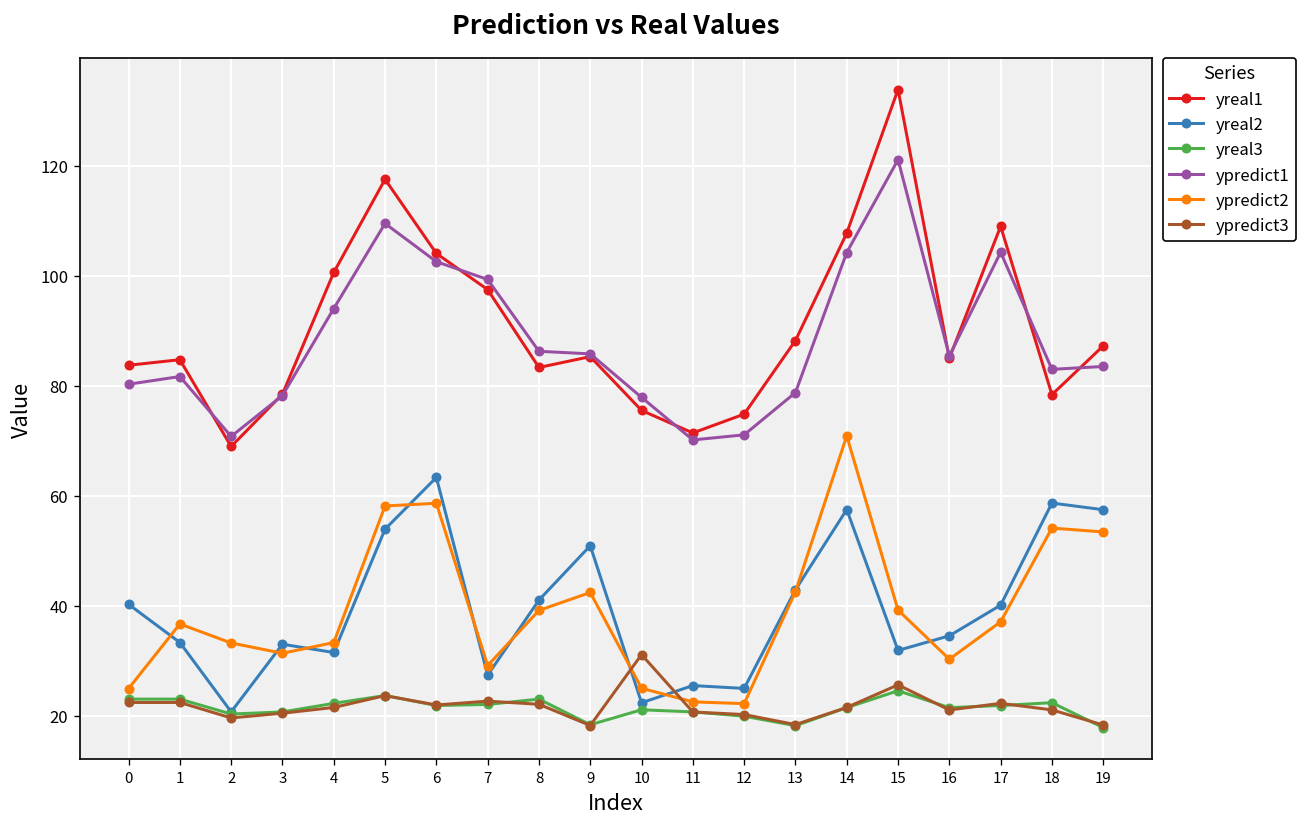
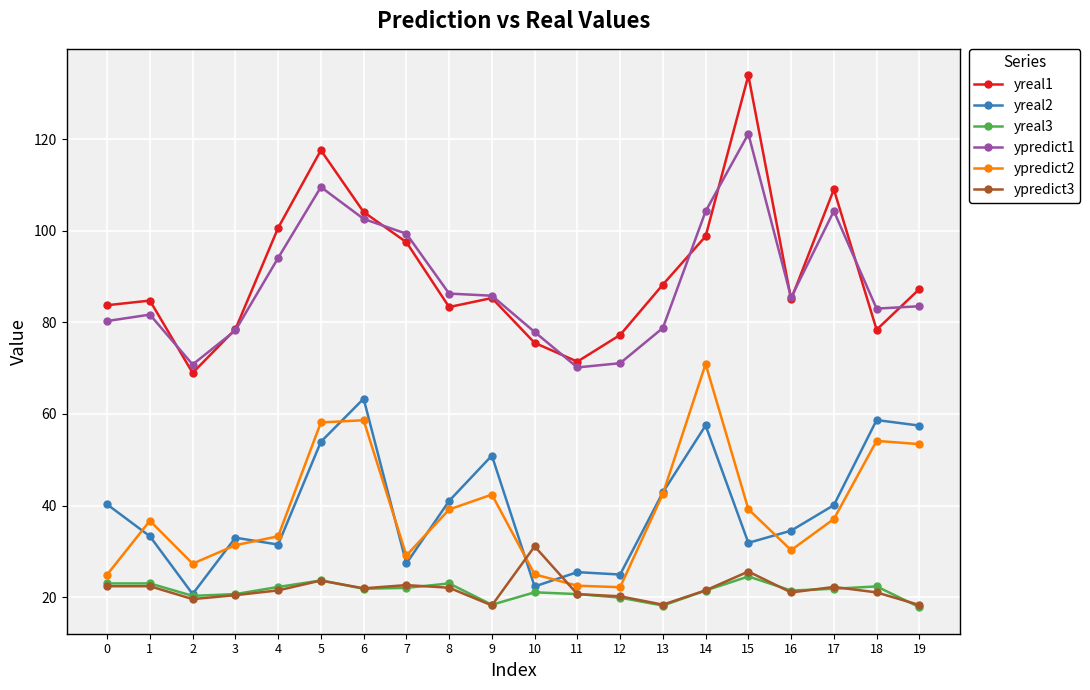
  {
    "yreal1": {
      "0": 84,
      "1": 85,
      "2": 69,
      "4": 101,
      "5": 118,
      "6": 104,
      "7": 97,
      "8": 83,
      "10": 76,
      "11": 71,
-     "12": 75,
+     "12": 77,
      "13": 88,
-     "14": 108,
+     "14": 99,
      "15": 134,
      "17": 109,
      "18": 78,
      "19": 87
    },
    "yreal2": {
      "0": 40,
      "1": 33,
      "3": 33,
      "4": 31,
      "5": 54,
      "6": 63,
      "7": 27,
      "8": 41,
      "9": 51,
      "10": 22,
      "11": 25,
      "12": 25,
      "14": 57,
      "15": 32,
      "16": 35,
      "17": 40,
      "18": 59,
      "19": 57
    },
    "yreal3": {
      "0": 23,
      "1": 23,
      "4": 22,
      "7": 22,
      "8": 23,
      "10": 21,
      "15": 25,
      "18": 22
    },
    "ypredict1": {
      "0": 80,
      "1": 82,
      "2": 71,
      "4": 94,
      "5": 110,
      "6": 103,
      "7": 99,
      "8": 86,
      "10": 78,
      "11": 70,
      "12": 71,
      "13": 79,
      "14": 104,
      "15": 121,
      "17": 104,
      "18": 83,
      "19": 84
    },
    "ypredict2": {
      "0": 25,
      "1": 37,
-     "2": 33,
+     "2": 27,
      "3": 31,
      "4": 33,
      "5": 58,
      "6": 59,
      "7": 29,
      "8": 39,
      "9": 42,
      "10": 25,
      "11": 23,
      "12": 22,
      "14": 71,
      "15": 39,
      "16": 30,
      "17": 37,
      "18": 54,
      "19": 53
    },
    "ypredict3": {
      "0": 22,
      "1": 22,
      "2": 20,
      "4": 22,
      "7": 23,
      "8": 22,
      "10": 31,
      "15": 26,
      "18": 21
    }
  }
